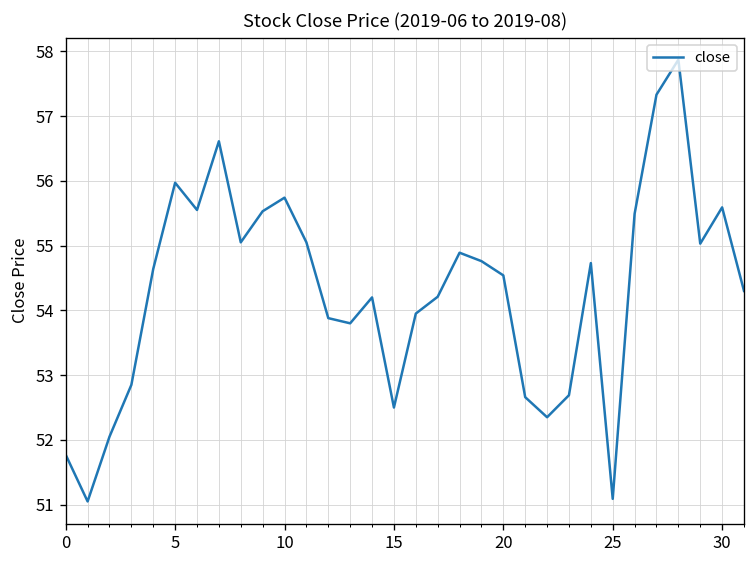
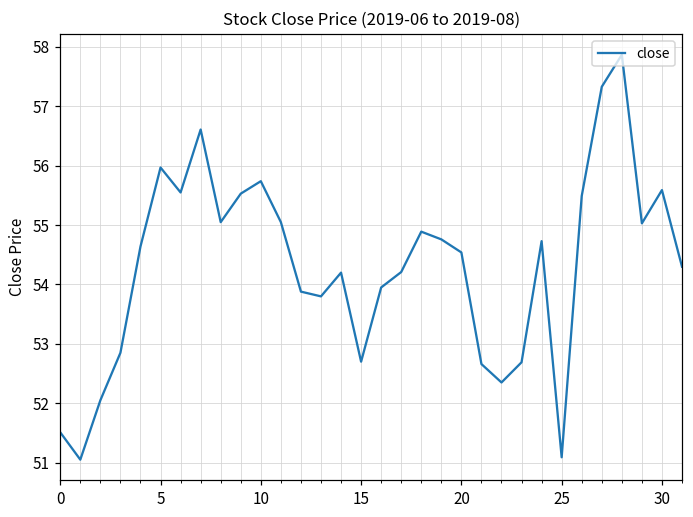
  {
-   "0": 51.8,
+   "0": 51.5,
    "5": 56.0,
    "10": 55.7,
-   "15": 52.5,
+   "15": 52.7,
    "20": 54.5,
    "25": 51.1,
    "30": 55.6
  }
